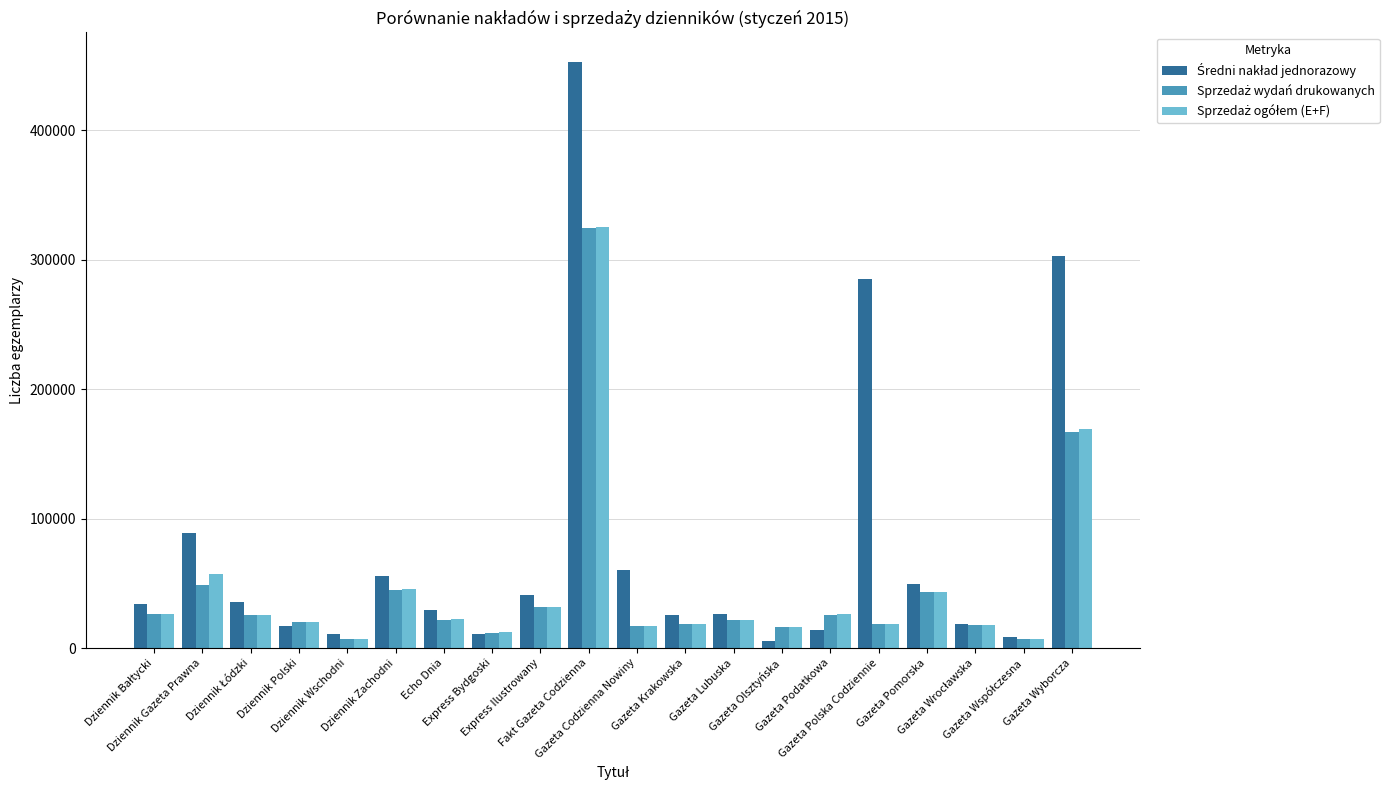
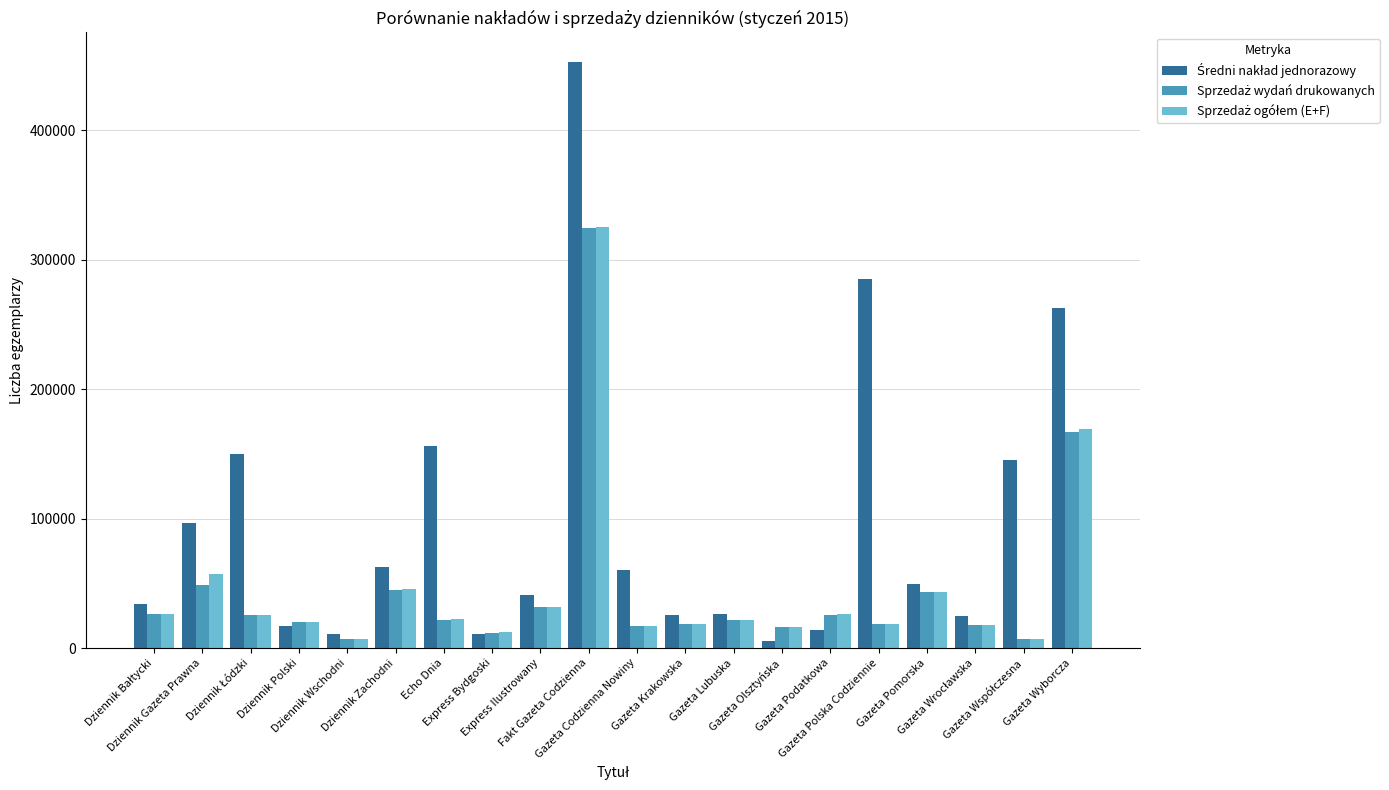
  {
    "Średni nakład jednorazowy": {
      "Dziennik Bałtycki": 34000,
-     "Dziennik Gazeta Prawna": 89000,
-     "Dziennik Łódzki": 35000,
+     "Dziennik Gazeta Prawna": 96000,
+     "Dziennik Łódzki": 150000,
      "Dziennik Polski": 17000,
      "Dziennik Wschodni": 11000,
-     "Dziennik Zachodni": 56000,
-     "Echo Dnia": 29000,
+     "Dziennik Zachodni": 63000,
+     "Echo Dnia": 156000,
      "Express Bydgoski": 11000,
      "Express Ilustrowany": 41000,
      "Fakt Gazeta Codzienna": 453000,
      "Gazeta Codzienna Nowiny": 60000,
      "Gazeta Krakowska": 26000,
      "Gazeta Lubuska": 26000,
      "Gazeta Olsztyńska": 5000,
      "Gazeta Podatkowa": 14000,
      "Gazeta Polska Codziennie": 285000,
      "Gazeta Pomorska": 49000,
-     "Gazeta Wrocławska": 18000,
-     "Gazeta Współczesna": 9000,
-     "Gazeta Wyborcza": 303000
+     "Gazeta Wrocławska": 24000,
+     "Gazeta Współczesna": 145000,
+     "Gazeta Wyborcza": 262000
    }
  }
